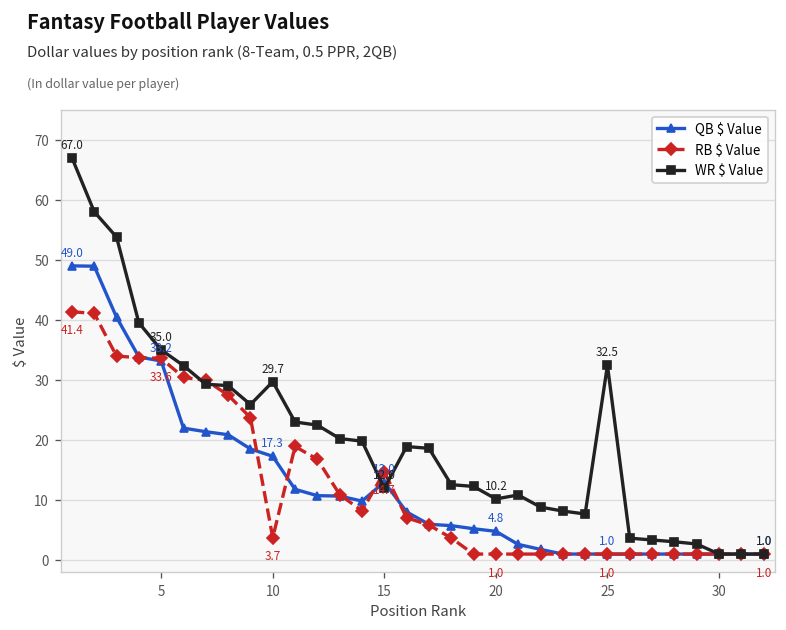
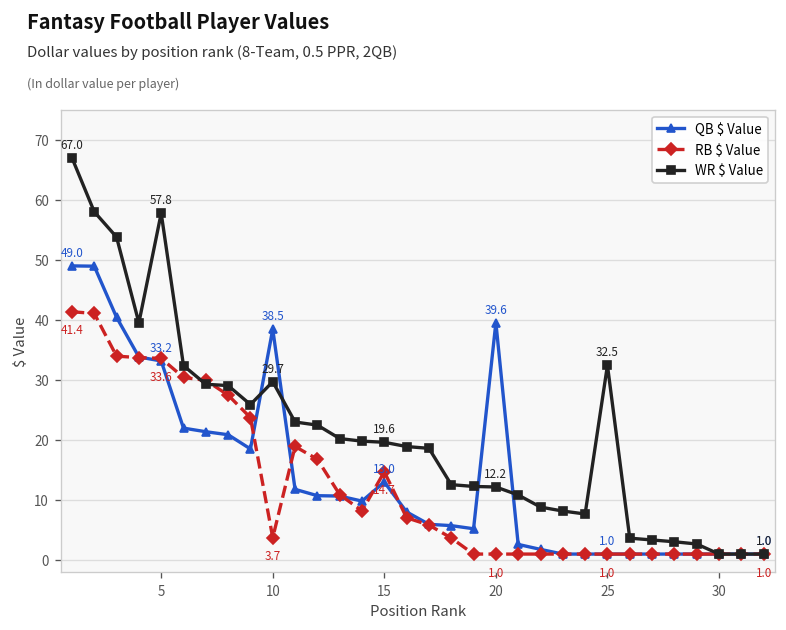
  {
    "QB $ Value": {
-     "10": 17.3,
-     "20": 4.8
+     "10": 38.5,
+     "20": 39.6
    },
    "RB $ Value": {
      "10": 3.7,
      "20": 1.0
    },
    "WR $ Value": {
-     "5": 35.0,
+     "5": 57.8,
      "10": 29.7,
-     "15": 12.0,
-     "20": 10.2,
+     "15": 19.6,
+     "20": 12.2,
      "25": 32.5
    }
  }
